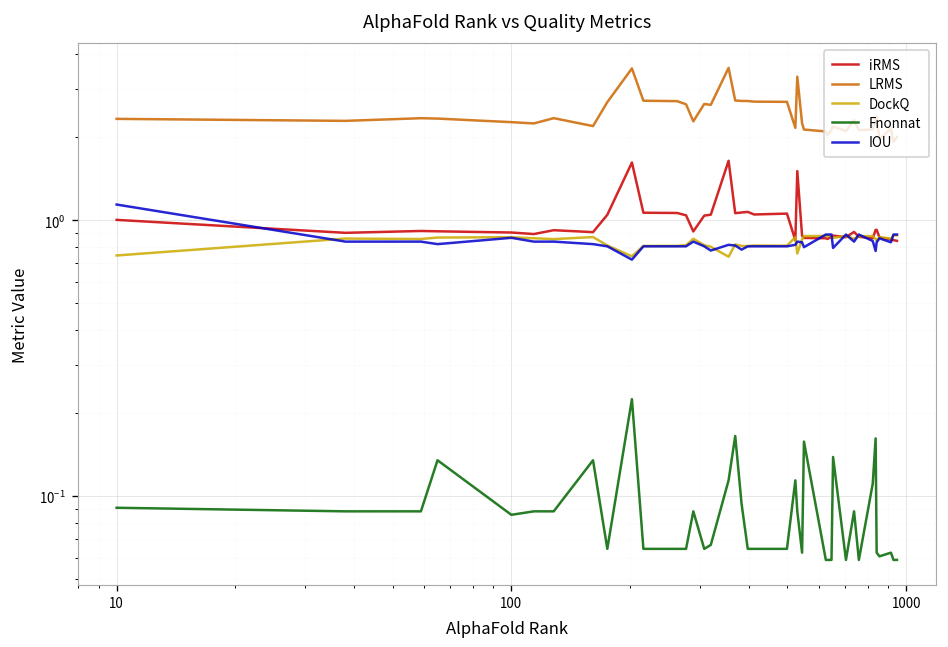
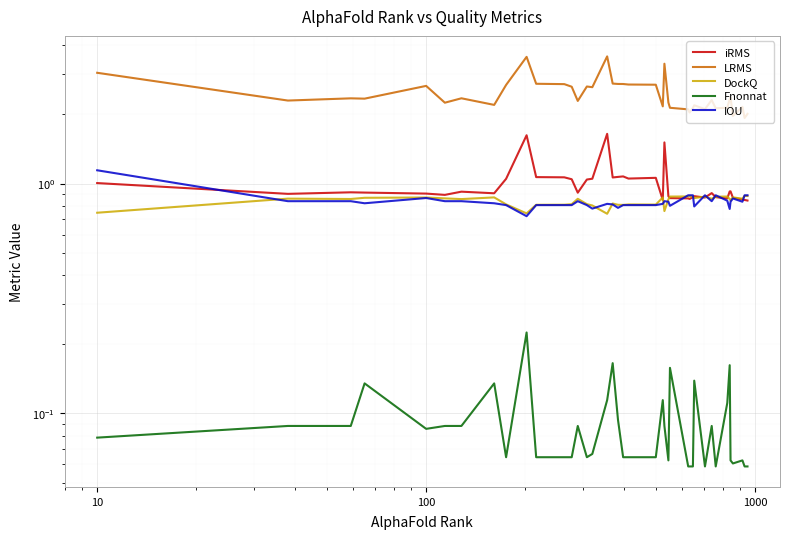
  {
    "iRMS": {
      "10": 1.0,
      "100": 0.90
    },
    "LRMS": {
-     "10": 2.3,
-     "100": 2.3
+     "10": 3.0,
+     "100": 2.7
    },
    "DockQ": {
      "10": 0.75
    },
    "Fnonnat": {
-     "10": 0.091,
+     "10": 0.078,
      "100": 0.086
    },
    "IOU": {
      "10": 1.1
    }
  }
